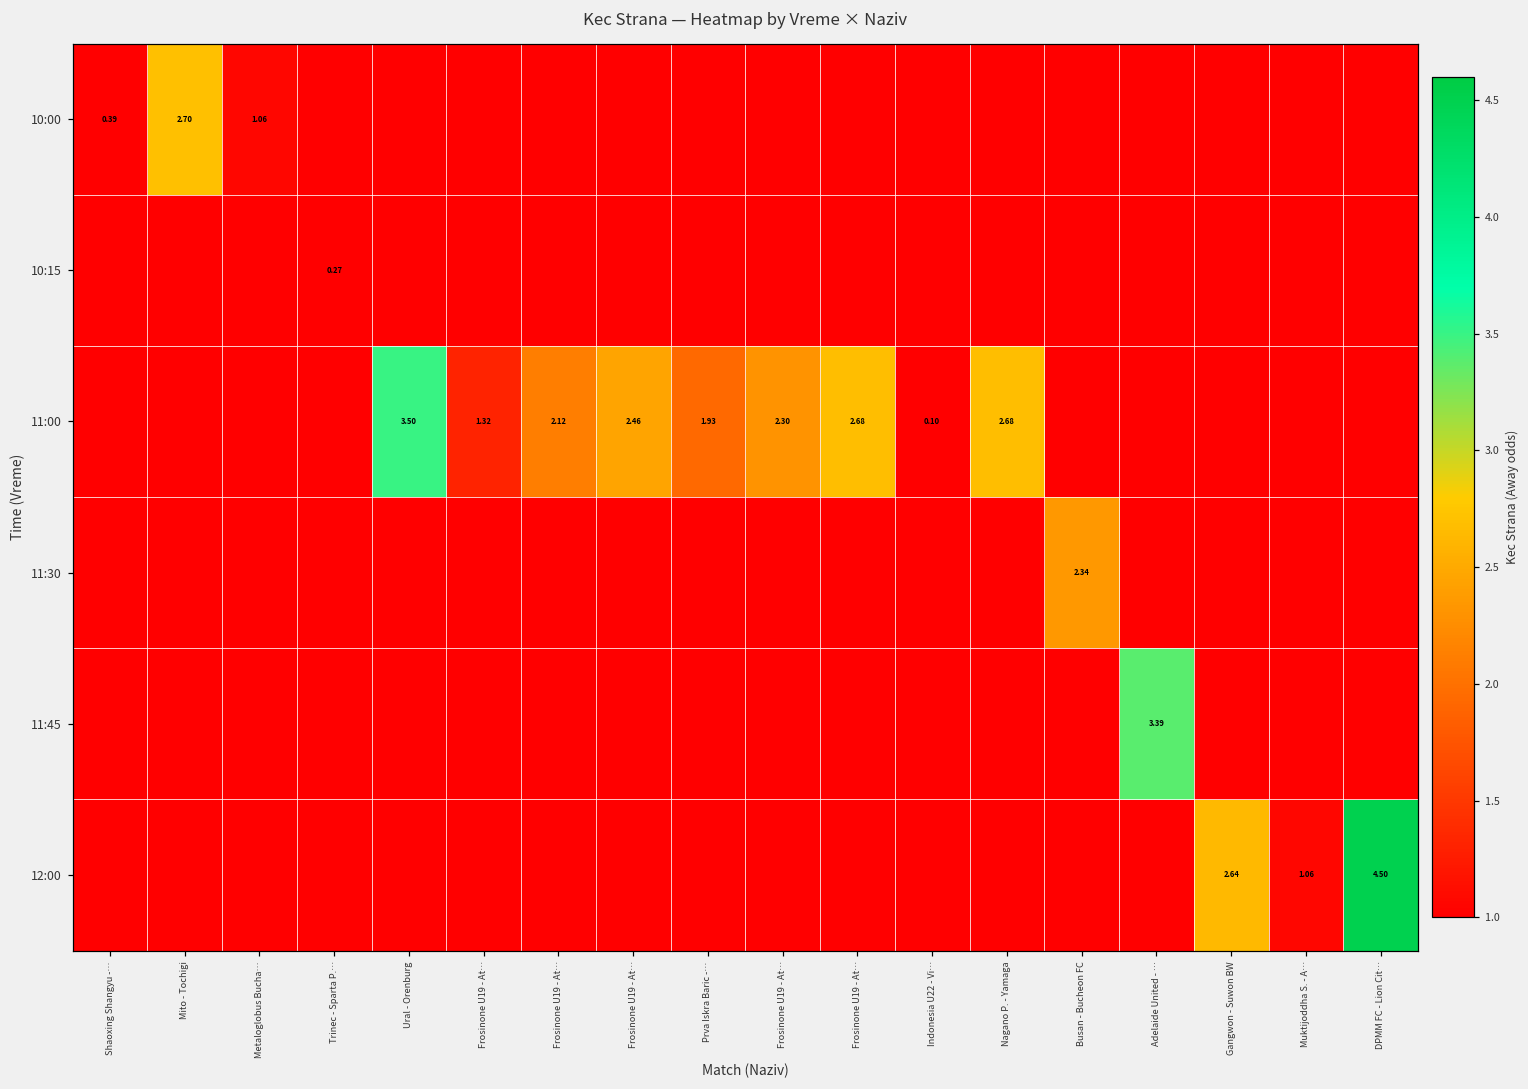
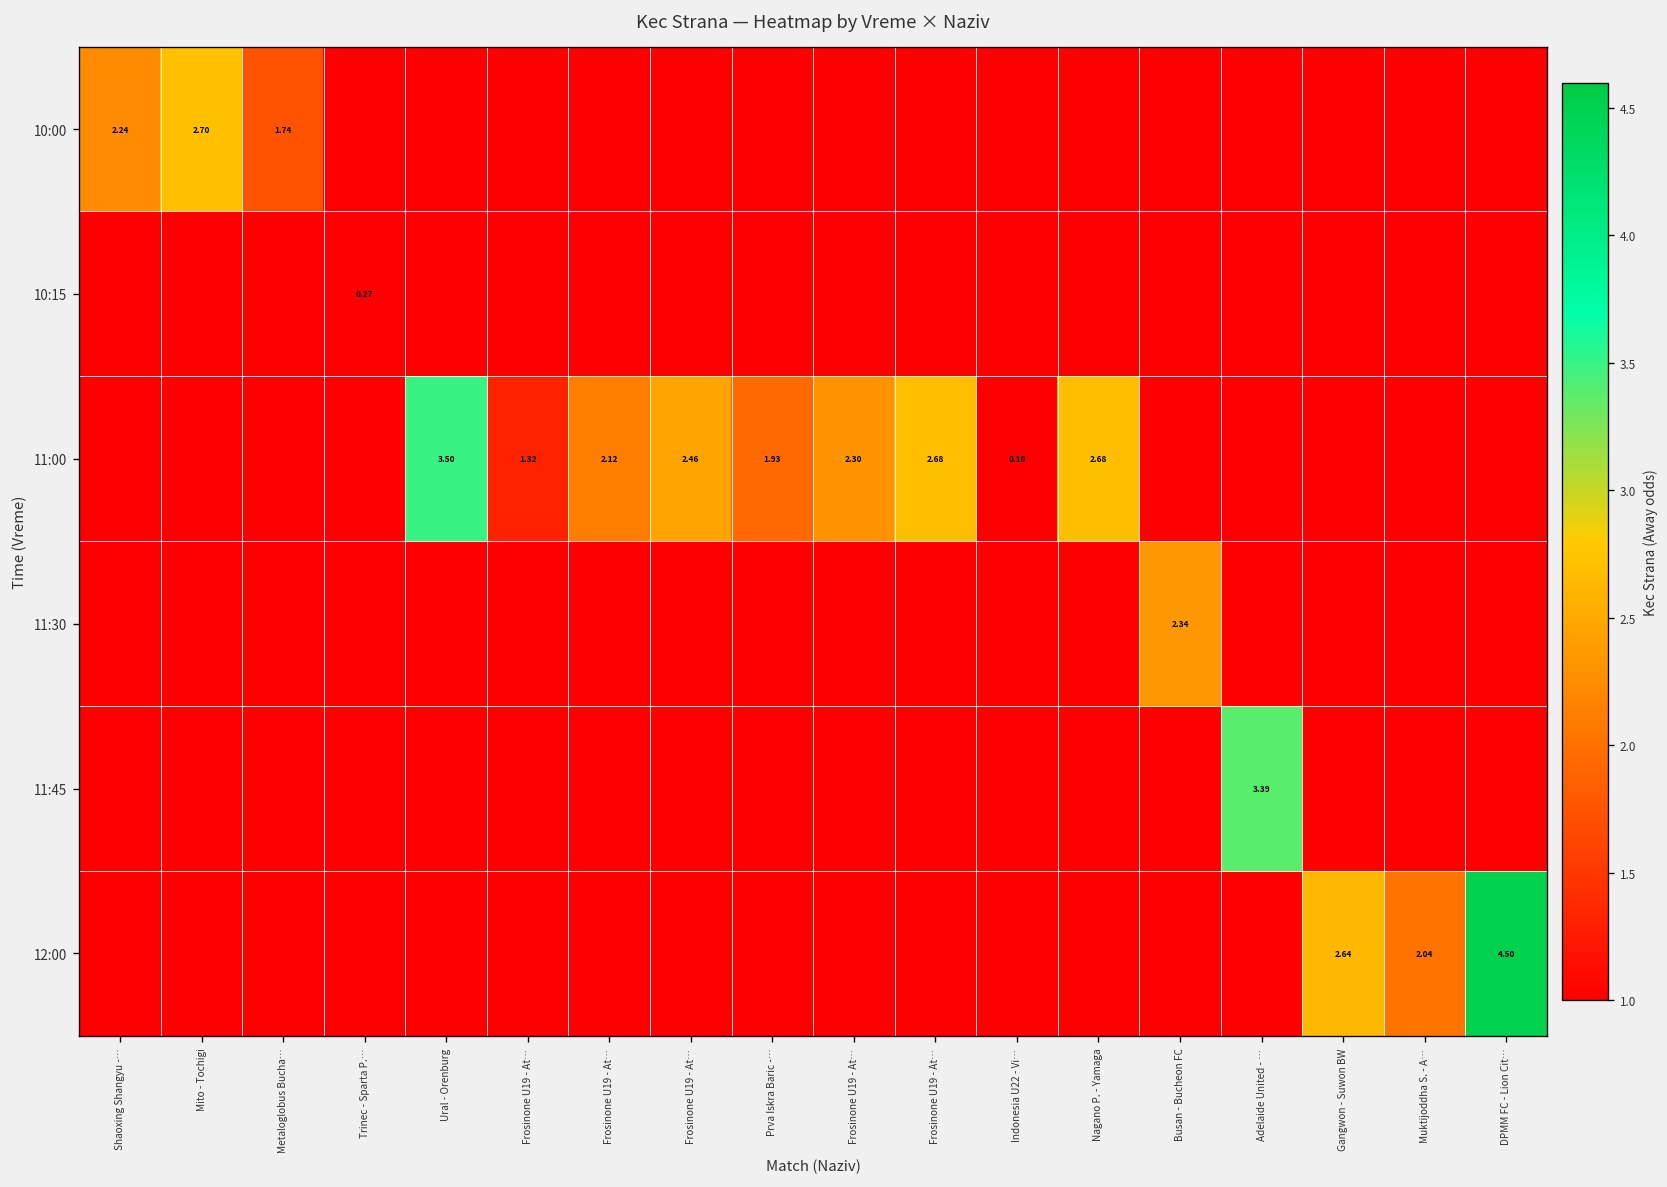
  {
    "10:00": {
-     "Shaoxing Shangyu -…": 0.39,
+     "Shaoxing Shangyu -…": 2.24,
      "Mito - Tochigi": 2.70,
-     "Metaloglobus Bucha…": 1.06
+     "Metaloglobus Bucha…": 1.74
    },
    "10:15": {
      "Trinec - Sparta P.…": 0.27
    },
    "11:00": {
      "Ural - Orenburg": 3.50,
      "Prva Iskra Baric -…": 1.93,
      "Indonesia U22 - Vi…": 0.10,
      "Nagano P. - Yamaga": 2.68
    },
    "11:30": {
      "Busan - Bucheon FC": 2.34
    },
    "11:45": {
      "Adelaide United - …": 3.39
    },
    "12:00": {
      "Gangwon - Suwon BW": 2.64,
-     "Muktijoddha S. - A…": 1.06,
+     "Muktijoddha S. - A…": 2.04,
      "DPMM FC - Lion Cit…": 4.50
    }
  }
